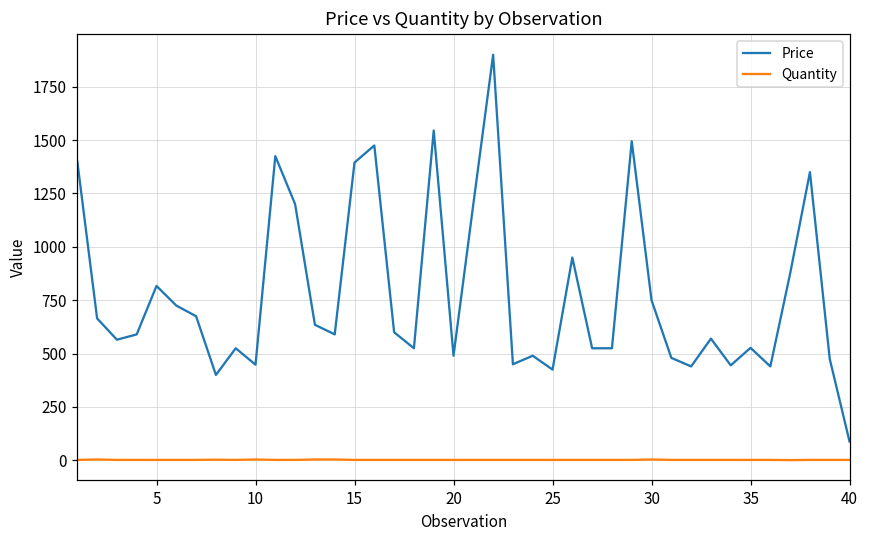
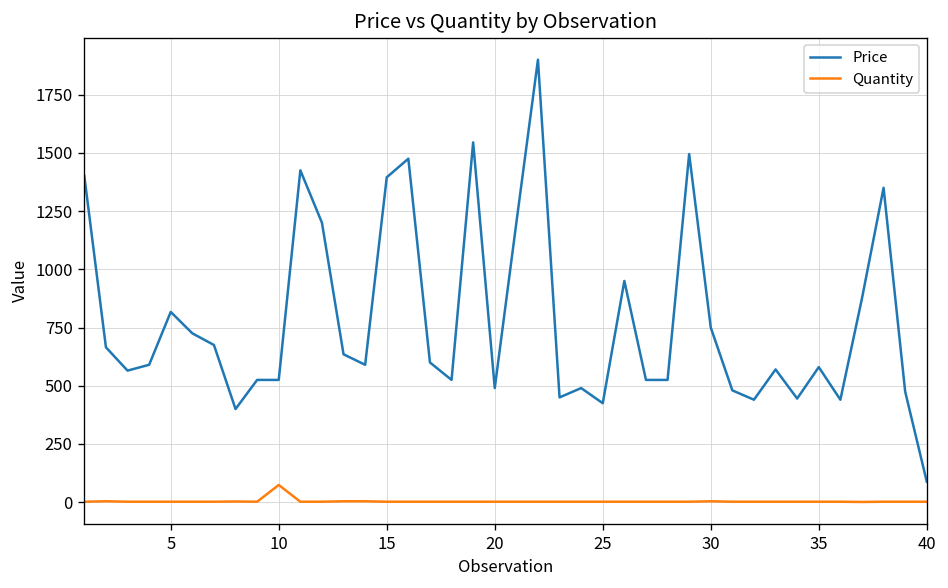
  {
    "Price": {
      "5": 820,
-     "10": 450,
+     "10": 530,
      "15": 1400,
      "20": 490,
      "25": 430,
      "30": 750,
-     "35": 530,
+     "35": 580,
      "40": 90
    },
    "Quantity": {
      "5": 0,
-     "10": 0,
+     "10": 70,
      "15": 0,
      "20": 0,
      "25": 0,
      "30": 0,
      "35": 0,
      "40": 0
    }
  }
